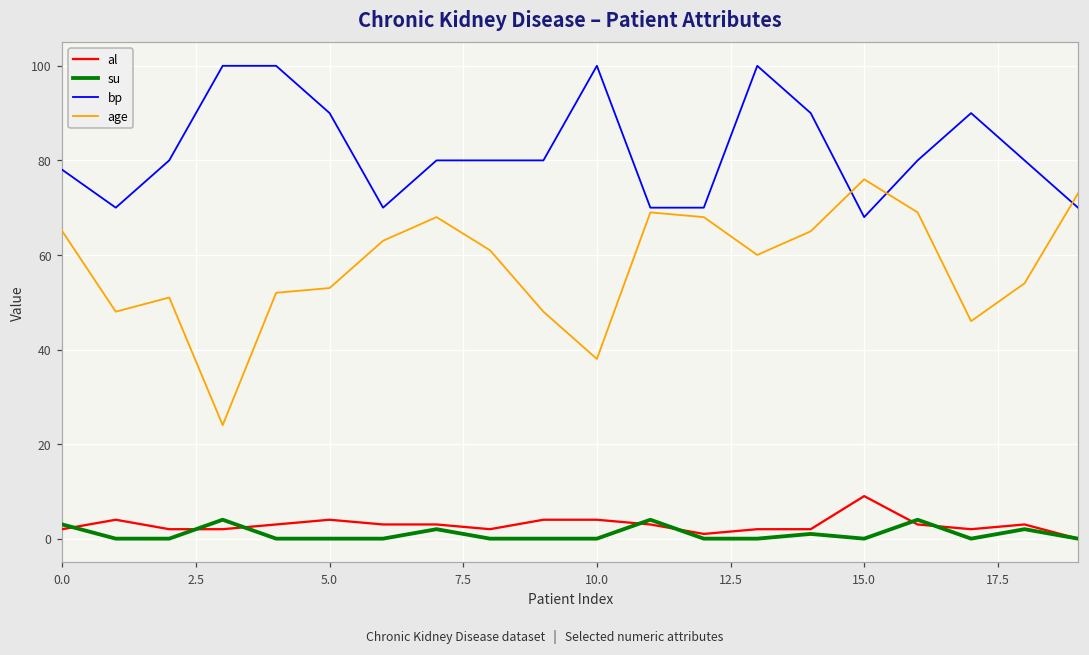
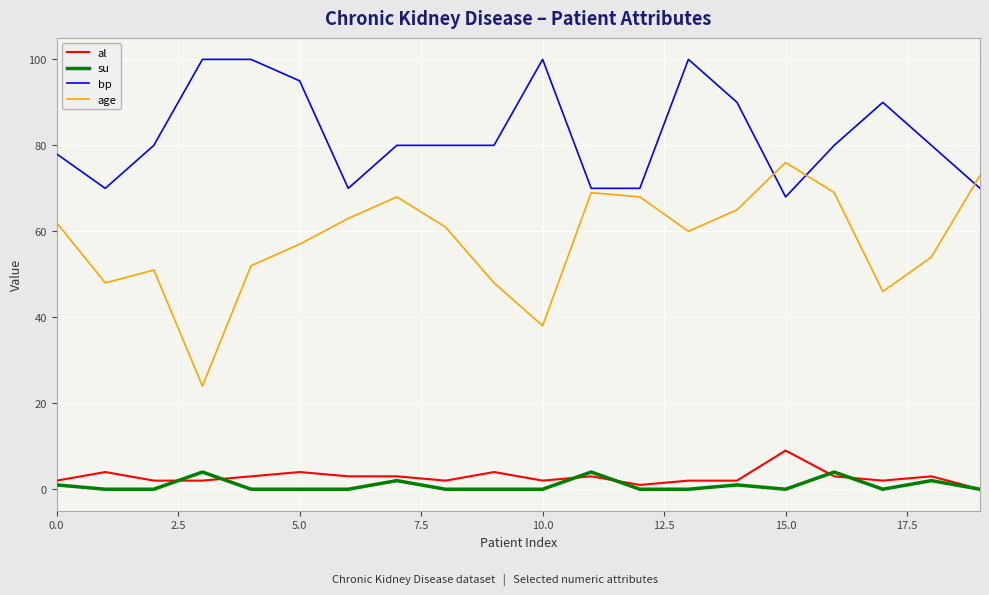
  {
    "al": {
      "0.0": 2,
      "5.0": 4,
-     "10.0": 4,
+     "10.0": 2,
      "15.0": 9
    },
    "su": {
-     "0.0": 3,
+     "0.0": 1,
      "5.0": 0,
      "10.0": 0,
      "15.0": 0
    },
    "bp": {
      "0.0": 78,
-     "5.0": 90,
+     "5.0": 95,
      "10.0": 100,
      "15.0": 68
    },
    "age": {
-     "0.0": 65,
-     "5.0": 53,
+     "0.0": 62,
+     "5.0": 57,
      "10.0": 38,
      "15.0": 76
    }
  }
